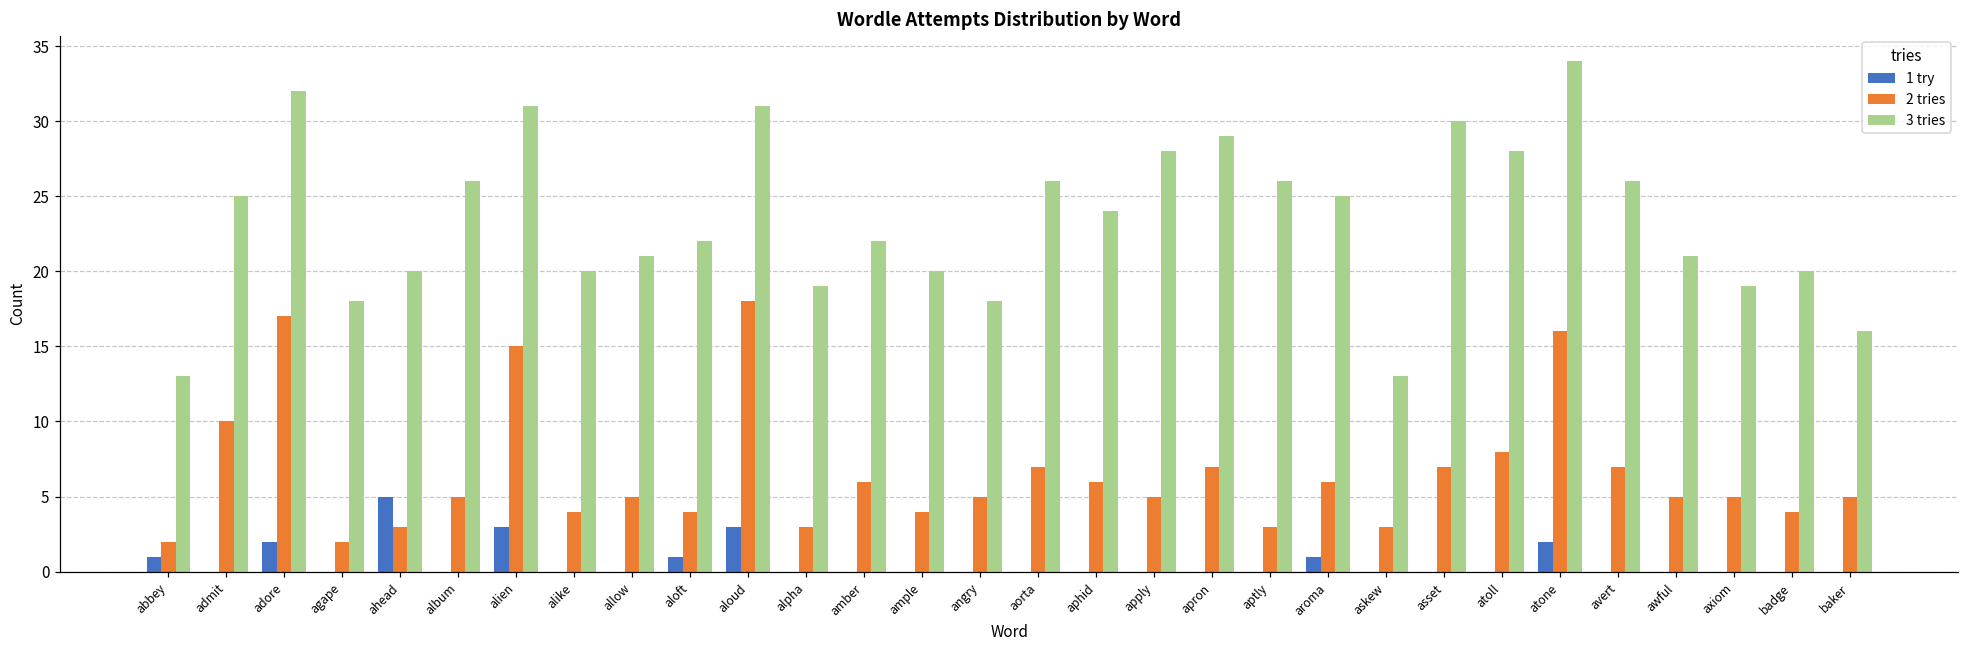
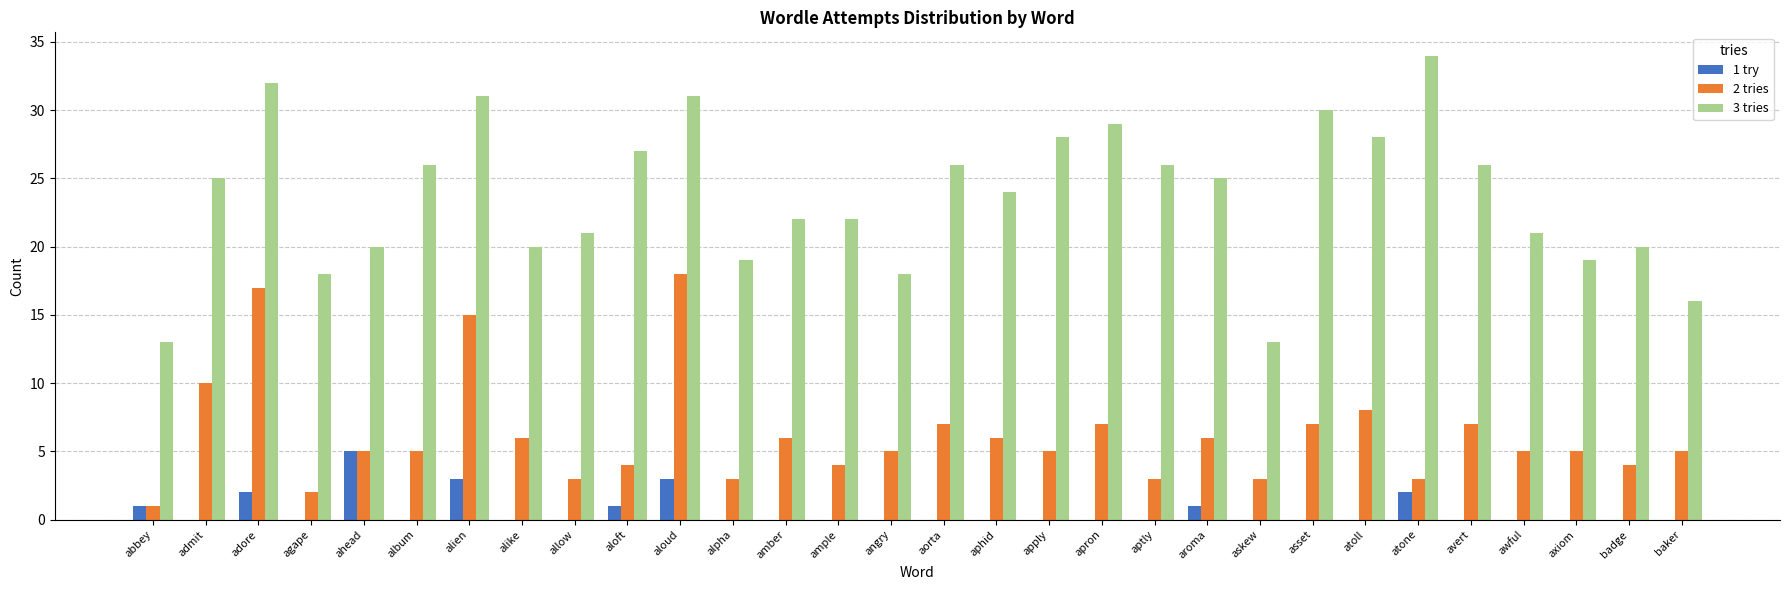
  {
    "1 try": {
      "abbey": 1,
      "admit": 0,
      "adore": 2,
      "agape": 0,
      "ahead": 5,
      "album": 0,
      "alien": 3,
      "alike": 0,
      "allow": 0,
      "aloft": 1,
      "aloud": 3,
      "alpha": 0,
      "amber": 0,
      "ample": 0,
      "angry": 0,
      "aorta": 0,
      "aphid": 0,
      "apply": 0,
      "apron": 0,
      "aptly": 0,
      "aroma": 1,
      "askew": 0,
      "asset": 0,
      "atoll": 0,
      "atone": 2,
      "avert": 0,
      "awful": 0,
      "axiom": 0,
      "badge": 0,
      "baker": 0
    },
    "2 tries": {
-     "abbey": 2,
+     "abbey": 1,
      "admit": 10,
      "adore": 17,
      "agape": 2,
-     "ahead": 3,
+     "ahead": 5,
      "album": 5,
      "alien": 15,
-     "alike": 4,
-     "allow": 5,
+     "alike": 6,
+     "allow": 3,
      "aloft": 4,
      "aloud": 18,
      "alpha": 3,
      "amber": 6,
      "ample": 4,
      "angry": 5,
      "aorta": 7,
      "aphid": 6,
      "apply": 5,
      "apron": 7,
      "aptly": 3,
      "aroma": 6,
      "askew": 3,
      "asset": 7,
      "atoll": 8,
-     "atone": 16,
+     "atone": 3,
      "avert": 7,
      "awful": 5,
      "axiom": 5,
      "badge": 4,
      "baker": 5
    },
    "3 tries": {
      "abbey": 13,
      "admit": 25,
      "adore": 32,
      "agape": 18,
      "ahead": 20,
      "album": 26,
      "alien": 31,
      "alike": 20,
      "allow": 21,
-     "aloft": 22,
+     "aloft": 27,
      "aloud": 31,
      "alpha": 19,
      "amber": 22,
-     "ample": 20,
+     "ample": 22,
      "angry": 18,
      "aorta": 26,
      "aphid": 24,
      "apply": 28,
      "apron": 29,
      "aptly": 26,
      "aroma": 25,
      "askew": 13,
      "asset": 30,
      "atoll": 28,
      "atone": 34,
      "avert": 26,
      "awful": 21,
      "axiom": 19,
      "badge": 20,
      "baker": 16
    }
  }
